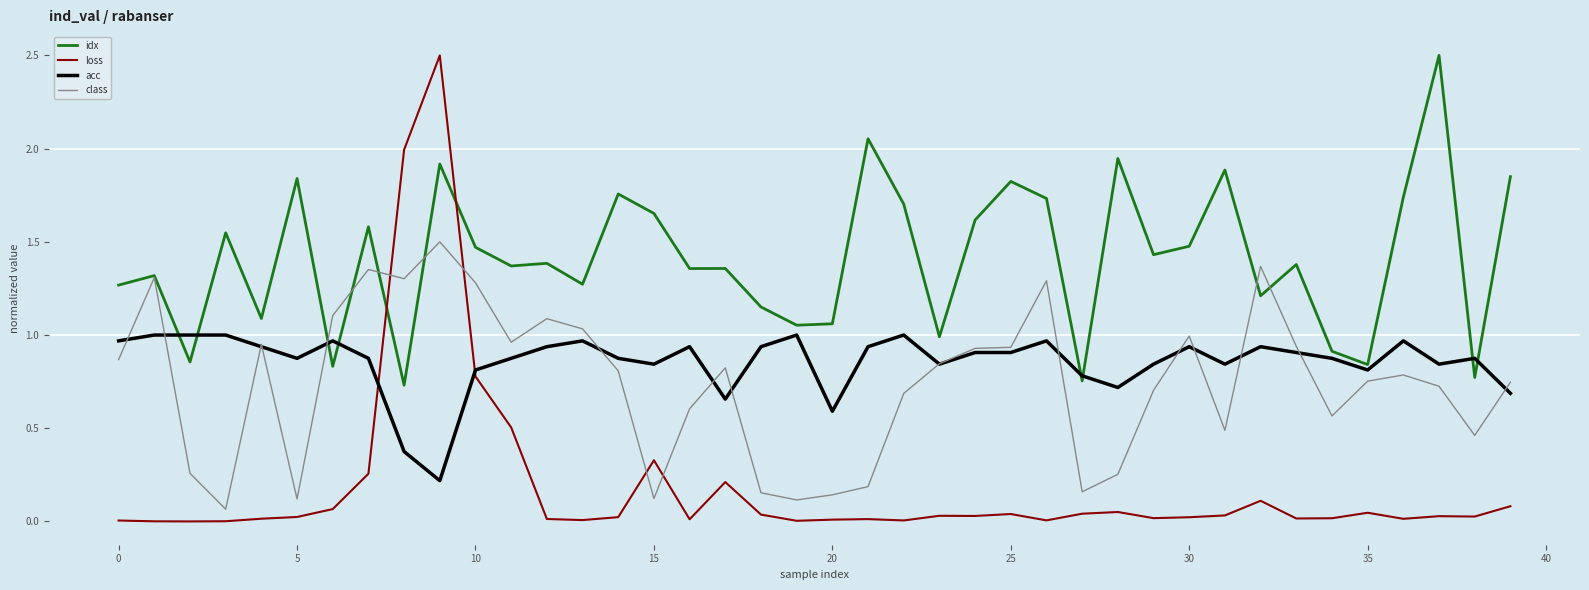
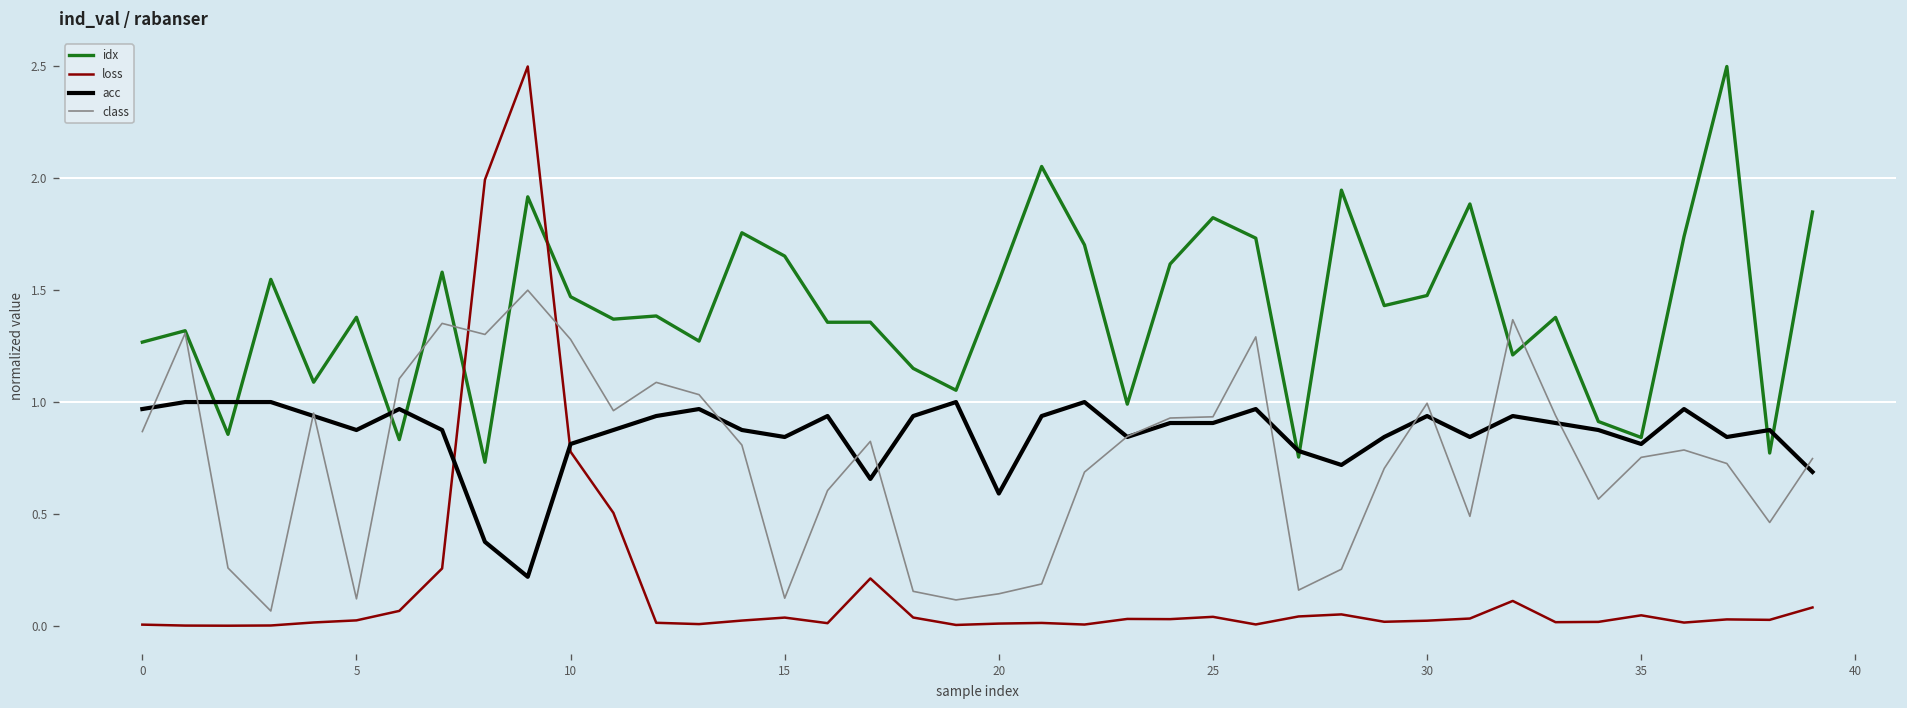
  {
    "idx": {
      "0": 1.27,
-     "5": 1.84,
+     "5": 1.38,
      "10": 1.47,
      "15": 1.65,
-     "20": 1.06,
+     "20": 1.54,
      "25": 1.82,
      "30": 1.48,
      "35": 0.84
    },
    "loss": {
      "0": 0.00,
      "5": 0.02,
      "10": 0.78,
-     "15": 0.33,
+     "15": 0.04,
      "20": 0.01,
      "25": 0.04,
      "30": 0.02,
      "35": 0.05
    },
    "acc": {
      "0": 0.97,
      "5": 0.88,
      "10": 0.81,
      "15": 0.84,
      "20": 0.59,
      "25": 0.91,
      "30": 0.94,
      "35": 0.81
    },
    "class": {
      "0": 0.87,
      "5": 0.12,
      "10": 1.28,
      "15": 0.12,
      "20": 0.14,
      "25": 0.93,
      "30": 0.99,
      "35": 0.75
    }
  }
